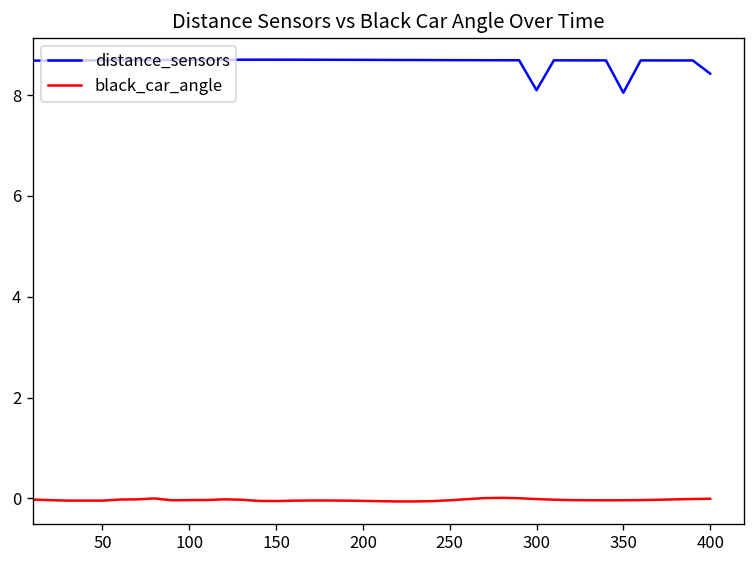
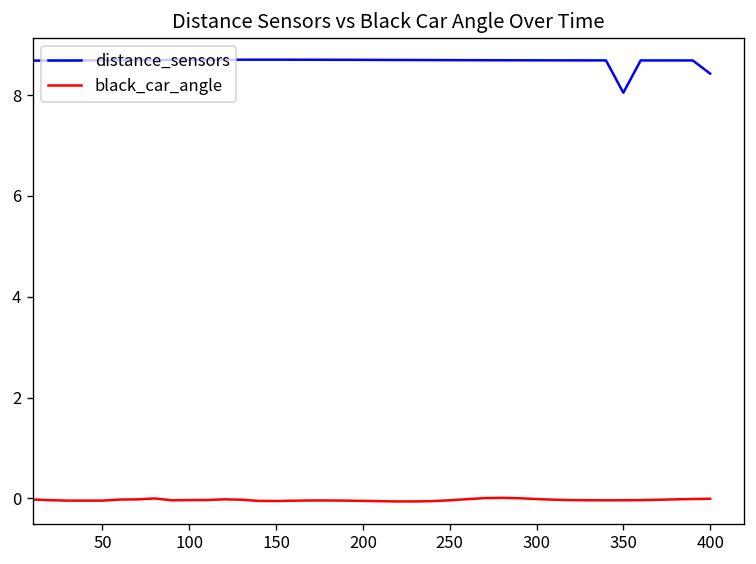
  {
    "distance_sensors": {
      "150": 8.7,
      "200": 8.7,
      "250": 8.7,
-     "300": 8.1,
+     "300": 8.7,
      "350": 8.0,
      "400": 8.4
    },
    "black_car_angle": {
      "50": 0.0,
      "100": 0.0,
      "150": -0.1,
      "200": 0.0,
      "250": 0.0,
      "300": 0.0,
      "350": 0.0,
      "400": 0.0
    }
  }
